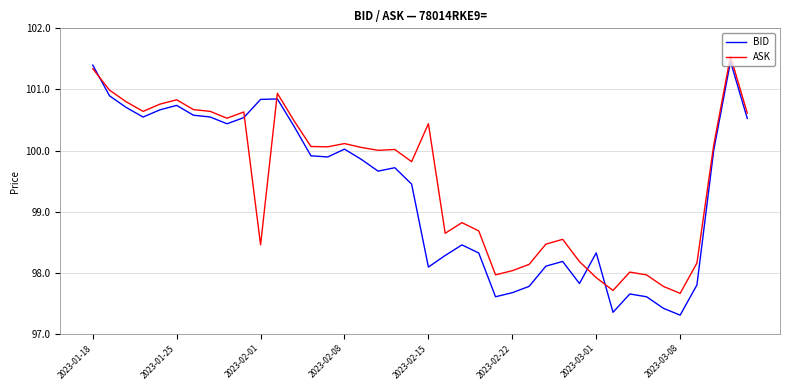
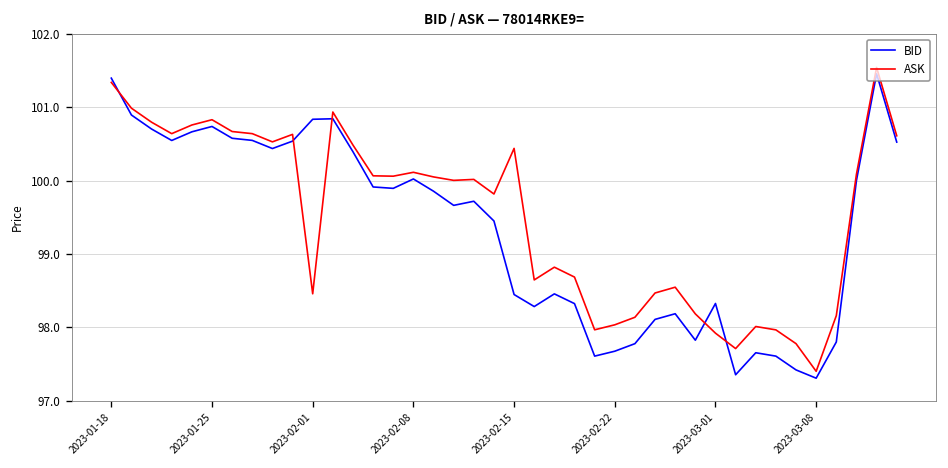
  {
    "BID": {
      "2023-01-18": 101.4,
      "2023-01-25": 100.7,
      "2023-02-01": 100.8,
      "2023-02-08": 100.0,
-     "2023-02-15": 98.1,
+     "2023-02-15": 98.4,
      "2023-02-22": 97.7,
      "2023-03-01": 98.3,
      "2023-03-08": 97.3
    },
    "ASK": {
      "2023-01-18": 101.3,
      "2023-01-25": 100.8,
      "2023-02-01": 98.5,
      "2023-02-08": 100.1,
      "2023-02-15": 100.4,
      "2023-02-22": 98.0,
      "2023-03-01": 97.9,
-     "2023-03-08": 97.7
+     "2023-03-08": 97.4
    }
  }
